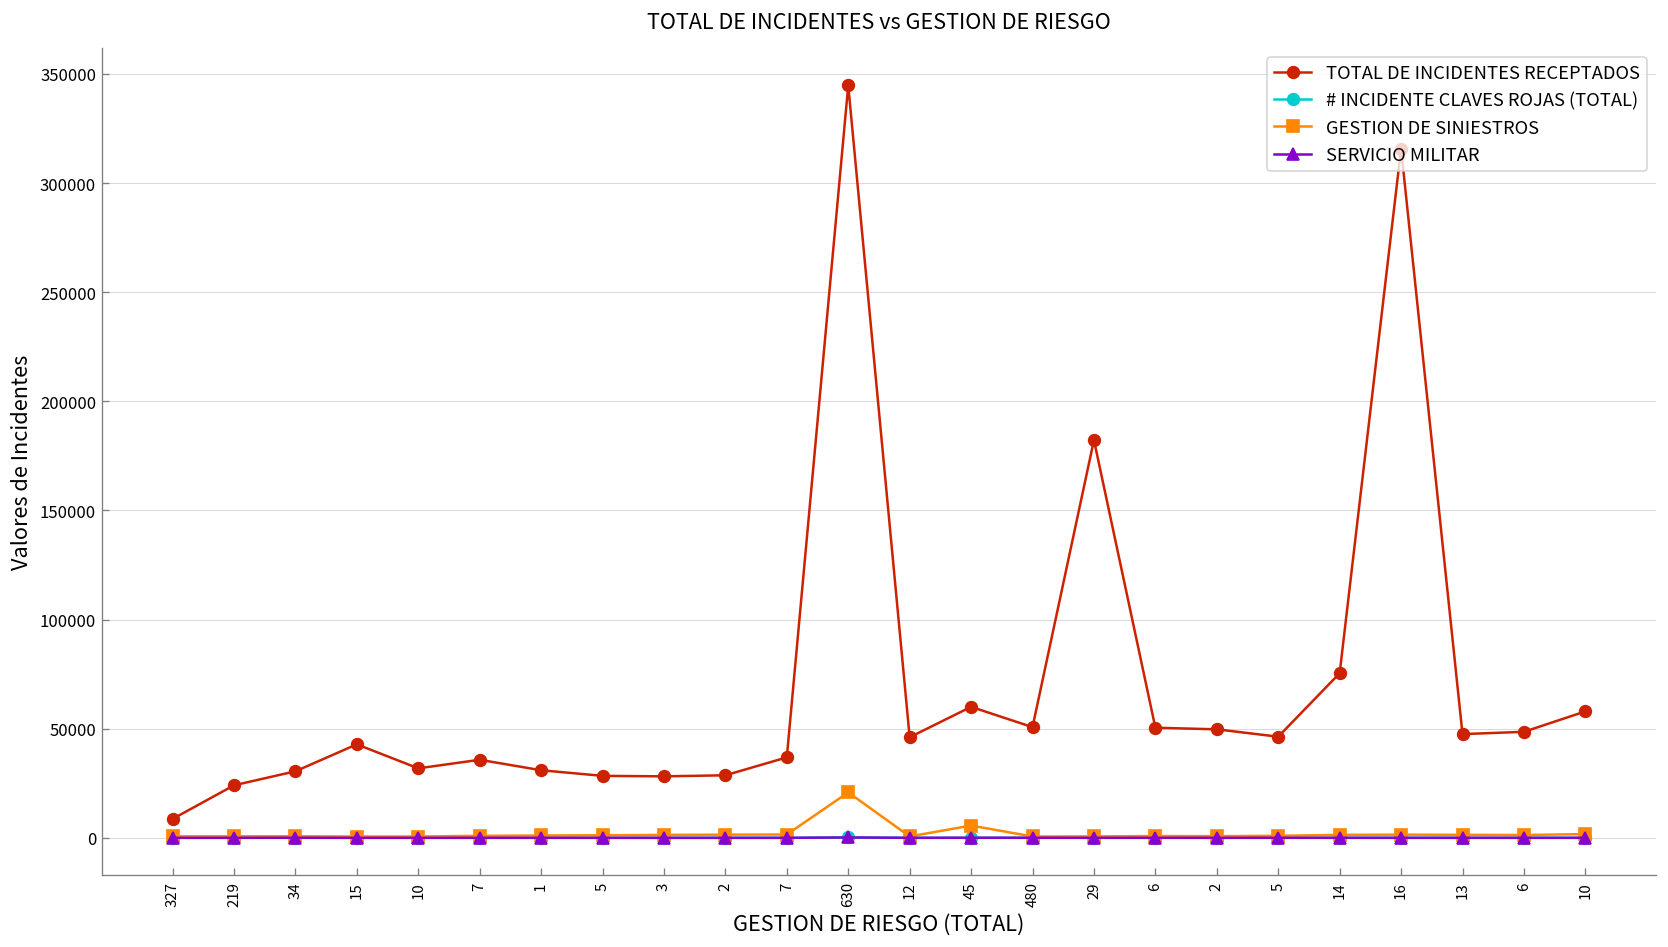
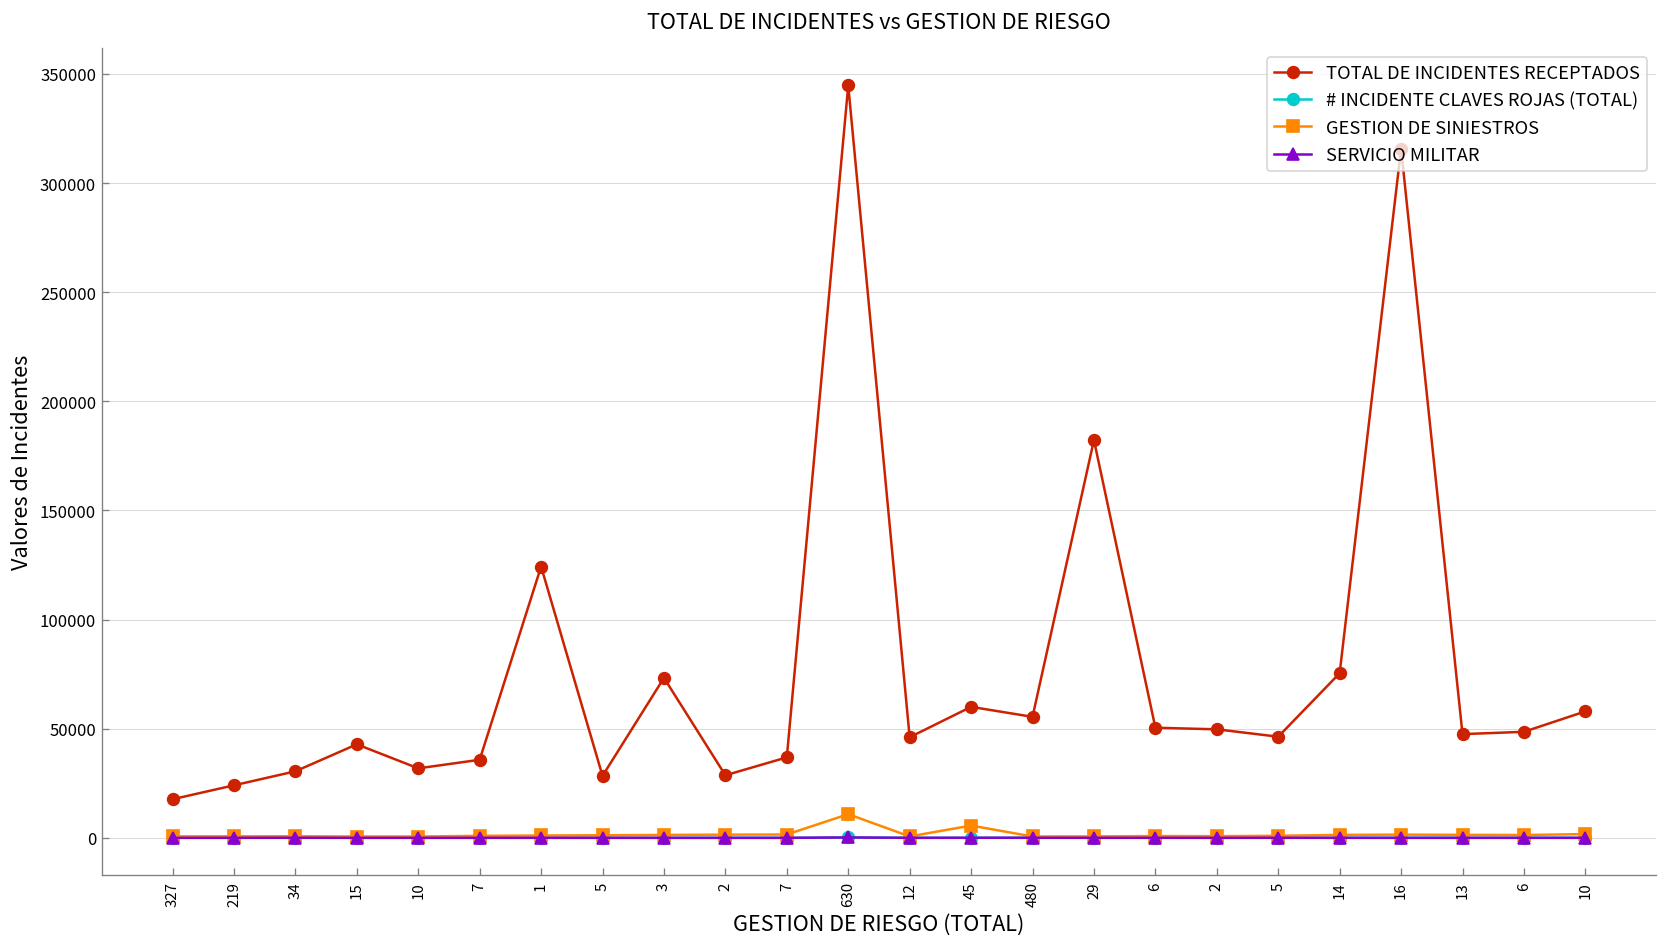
  {
    "TOTAL DE INCIDENTES RECEPTADOS": {
-     "327": 9000,
+     "327": 18000,
      "219": 24000,
      "34": 30000,
      "15": 43000,
-     "1": 31000,
-     "3": 28000,
+     "1": 124000,
+     "3": 73000,
      "630": 345000,
      "12": 46000,
      "45": 60000,
-     "480": 51000,
+     "480": 55000,
      "29": 182000,
      "14": 75000,
      "13": 48000
    },
    "SERVICIO MILITAR": {
      "630": 0,
      "45": 0,
      "16": 0
    },
    "GESTION DE SINIESTROS": {
-     "630": 21000,
+     "630": 11000,
      "45": 6000,
      "16": 1000
    }
  }
